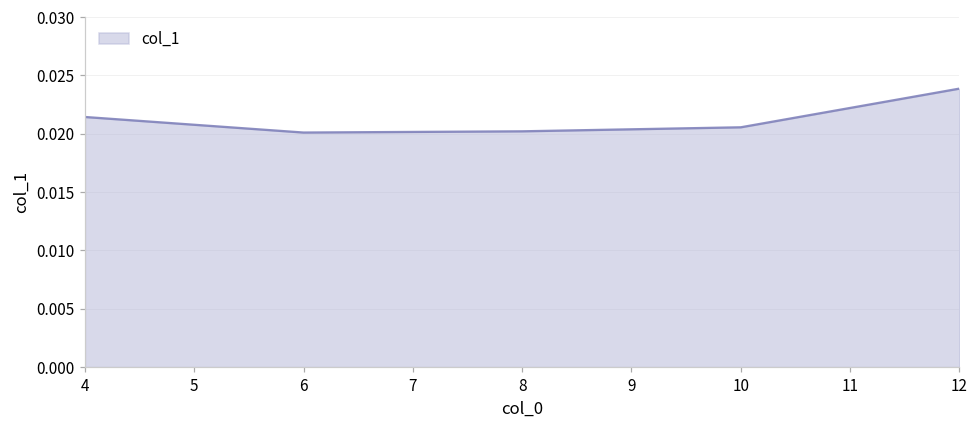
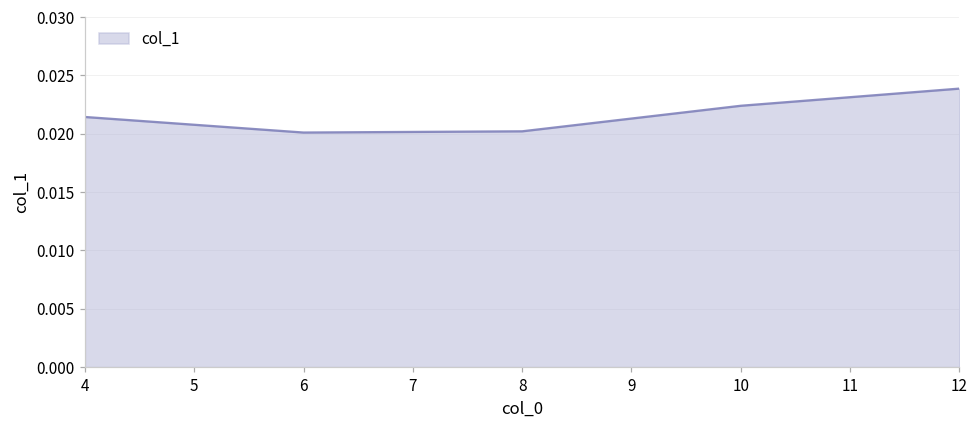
  {
    "4": 0.0214,
    "6": 0.0201,
    "8": 0.0202,
-   "10": 0.0206,
+   "10": 0.0224,
    "12": 0.0239
  }
